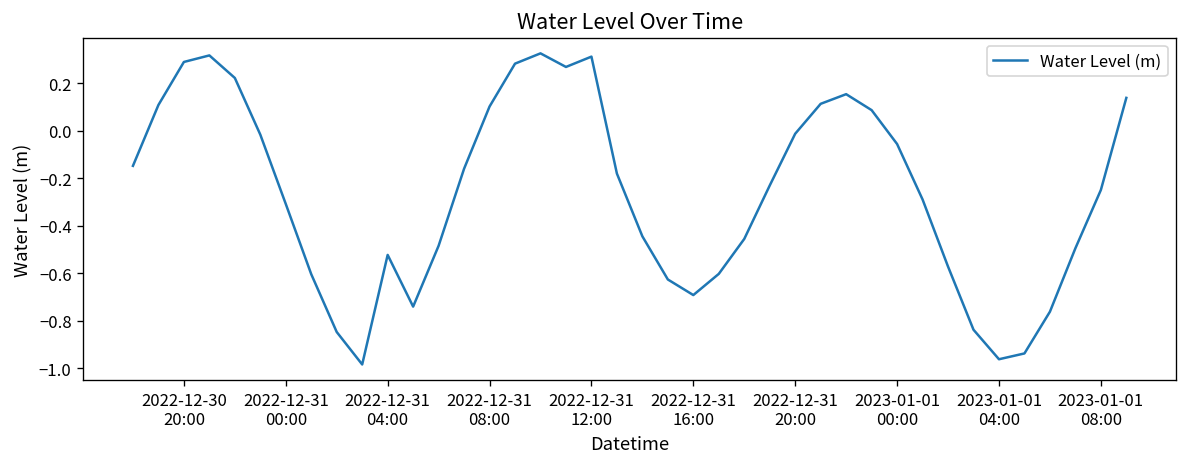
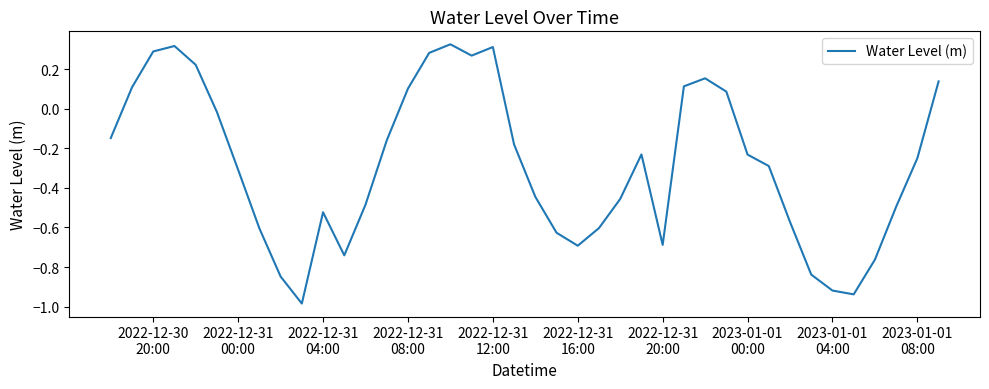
  {
    "2022-12-30 20:00": 0.29,
    "2022-12-31 00:00": -0.31,
    "2022-12-31 04:00": -0.52,
    "2022-12-31 08:00": 0.10,
    "2022-12-31 12:00": 0.31,
    "2022-12-31 16:00": -0.69,
-   "2022-12-31 20:00": -0.01,
-   "2023-01-01 00:00": -0.06,
-   "2023-01-01 04:00": -0.96,
+   "2022-12-31 20:00": -0.69,
+   "2023-01-01 00:00": -0.23,
+   "2023-01-01 04:00": -0.92,
    "2023-01-01 08:00": -0.25
  }
